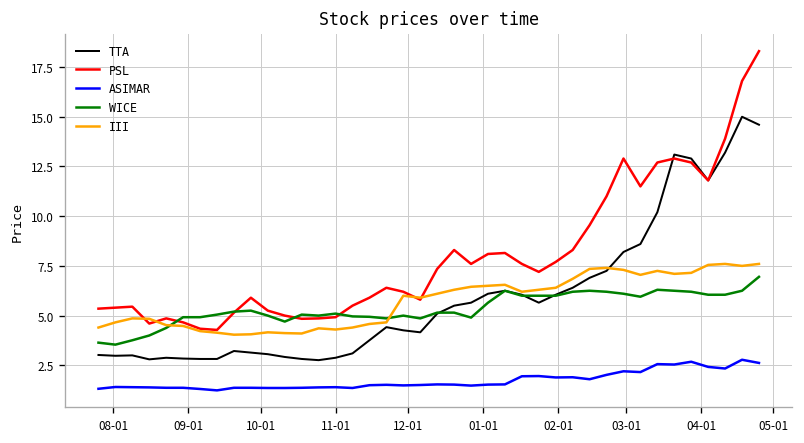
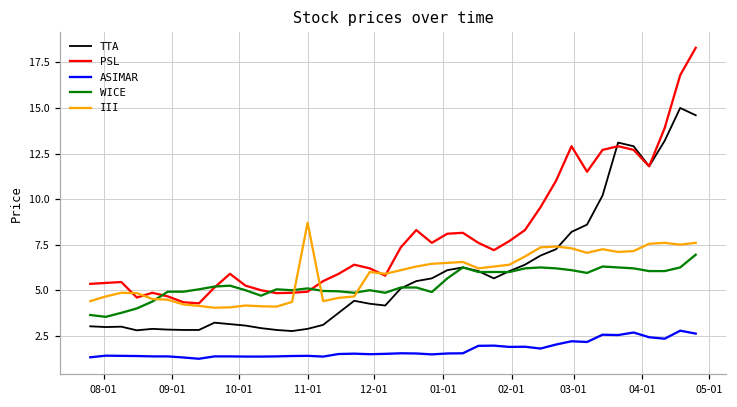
  {
    "TTA": {
      "11-01": 2.9
    },
    "PSL": {
      "11-01": 4.9
    },
    "ASIMAR": {
      "11-01": 1.4
    },
    "WICE": {
      "11-01": 5.1
    },
    "III": {
-     "11-01": 4.3
+     "11-01": 8.7
    }
  }
